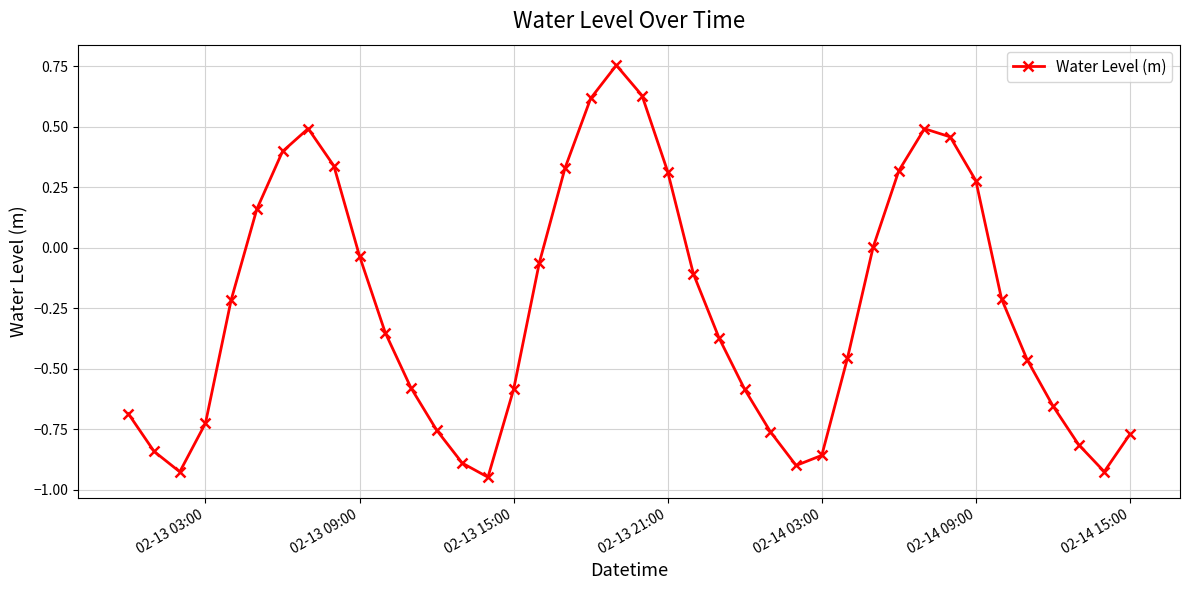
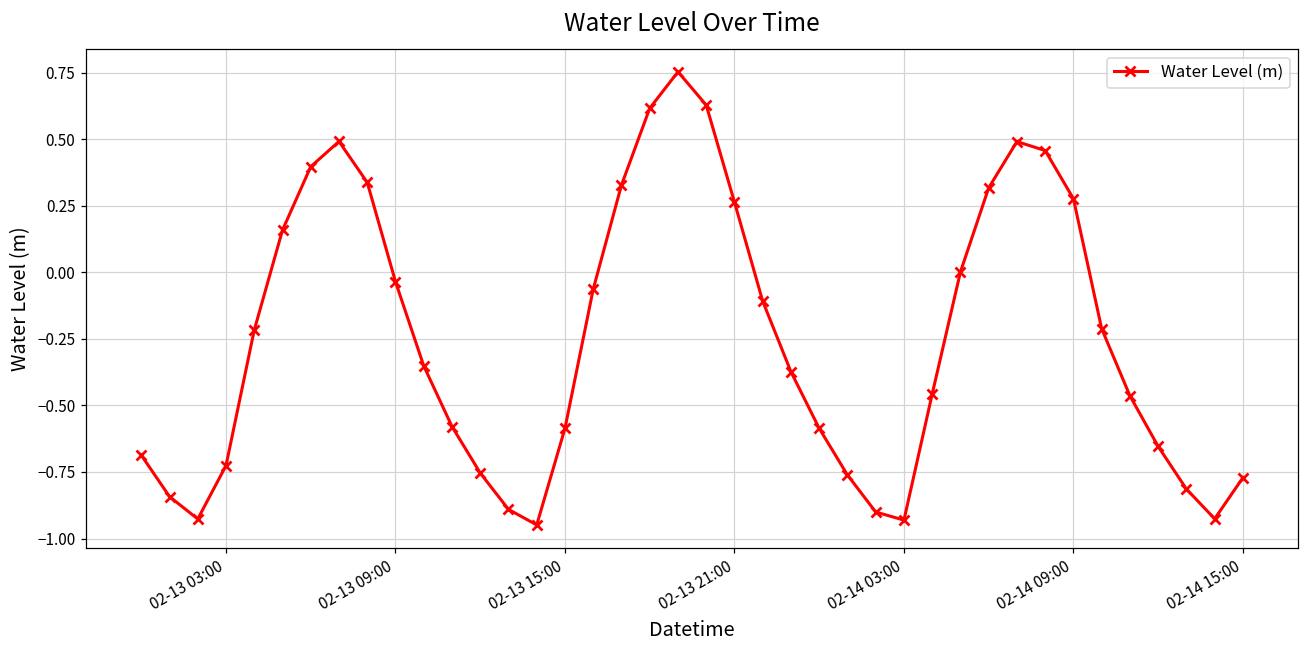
  {
    "02-13 03:00": -0.73,
    "02-13 09:00": -0.04,
    "02-13 15:00": -0.59,
-   "02-13 21:00": 0.31,
-   "02-14 03:00": -0.86,
+   "02-13 21:00": 0.26,
+   "02-14 03:00": -0.93,
    "02-14 09:00": 0.28,
    "02-14 15:00": -0.77
  }
